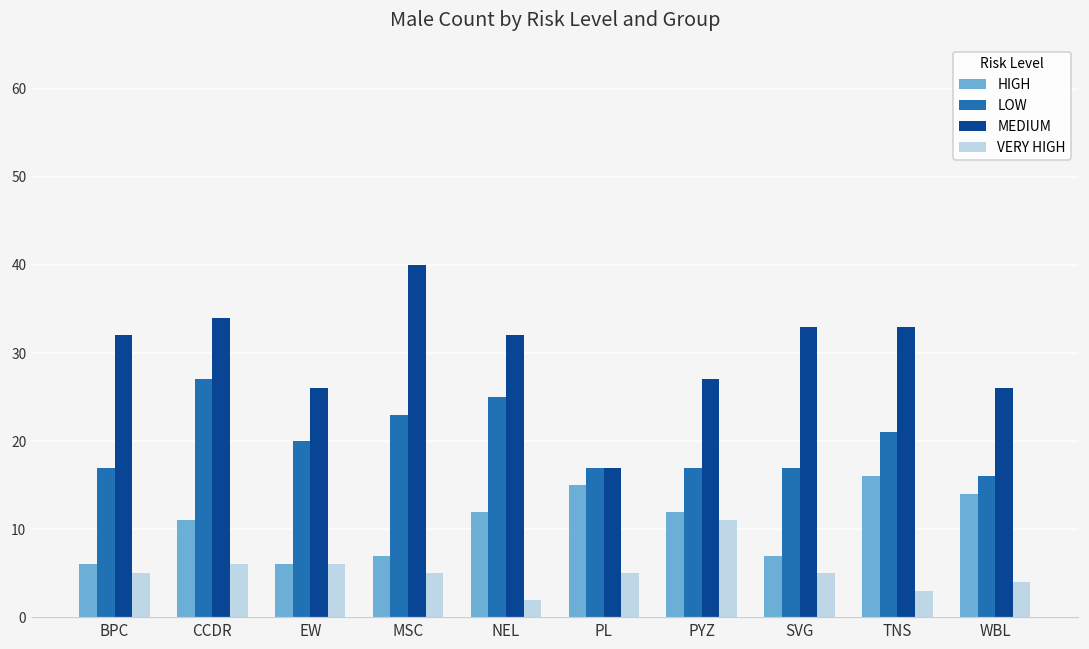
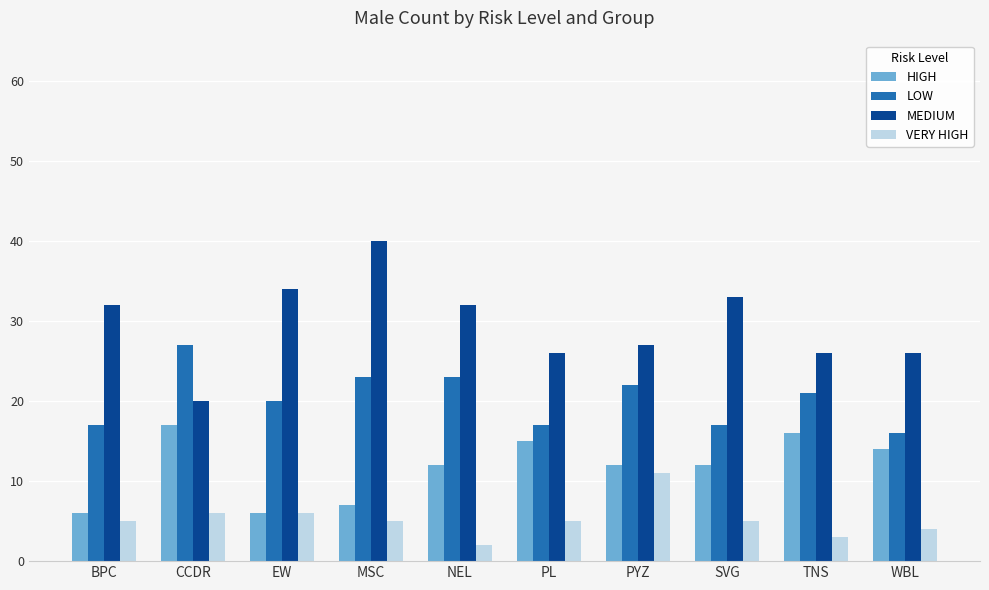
  {
    "HIGH": {
      "BPC": 6,
-     "CCDR": 11,
+     "CCDR": 17,
      "EW": 6,
      "MSC": 7,
      "NEL": 12,
      "PL": 15,
      "PYZ": 12,
-     "SVG": 7,
+     "SVG": 12,
      "TNS": 16,
      "WBL": 14
    },
    "LOW": {
      "BPC": 17,
      "CCDR": 27,
      "EW": 20,
      "MSC": 23,
-     "NEL": 25,
+     "NEL": 23,
      "PL": 17,
-     "PYZ": 17,
+     "PYZ": 22,
      "SVG": 17,
      "TNS": 21,
      "WBL": 16
    },
    "MEDIUM": {
      "BPC": 32,
-     "CCDR": 34,
-     "EW": 26,
+     "CCDR": 20,
+     "EW": 34,
      "MSC": 40,
      "NEL": 32,
-     "PL": 17,
+     "PL": 26,
      "PYZ": 27,
      "SVG": 33,
-     "TNS": 33,
+     "TNS": 26,
      "WBL": 26
    },
    "VERY HIGH": {
      "BPC": 5,
      "CCDR": 6,
      "EW": 6,
      "MSC": 5,
      "NEL": 2,
      "PL": 5,
      "PYZ": 11,
      "SVG": 5,
      "TNS": 3,
      "WBL": 4
    }
  }
